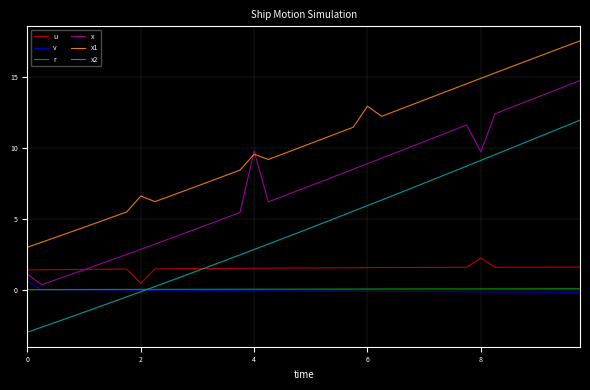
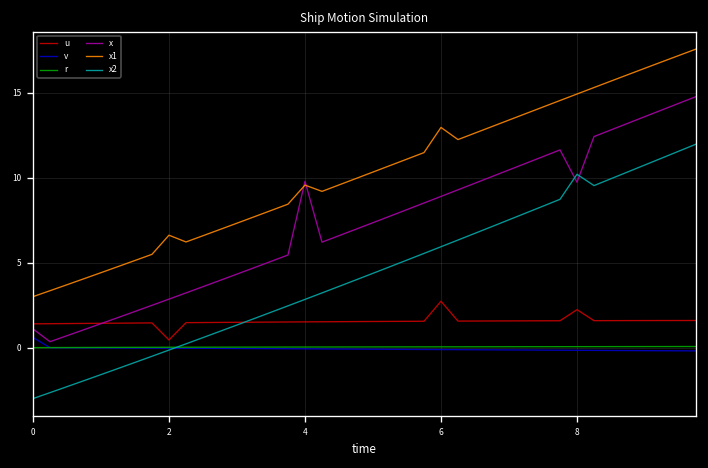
  {
    "u": {
      "0": 1.4,
      "2": 0.5,
      "4": 1.5,
-     "6": 1.6,
+     "6": 2.7,
      "8": 2.2
    },
    "v": {
      "0": 0.6,
      "8": -0.2
    },
    "r": {
      "0": 0.0,
      "8": 0.1
    },
    "x": {
      "0": 1.1,
      "2": 2.9,
      "4": 9.8,
      "6": 8.9,
      "8": 9.7
    },
    "x1": {
      "0": 3.0,
      "2": 6.6,
      "4": 9.6,
      "6": 13.0,
      "8": 14.9
    },
    "x2": {
      "0": -3.0,
      "4": 2.8,
      "6": 5.9,
-     "8": 9.1
+     "8": 10.2
    }
  }
